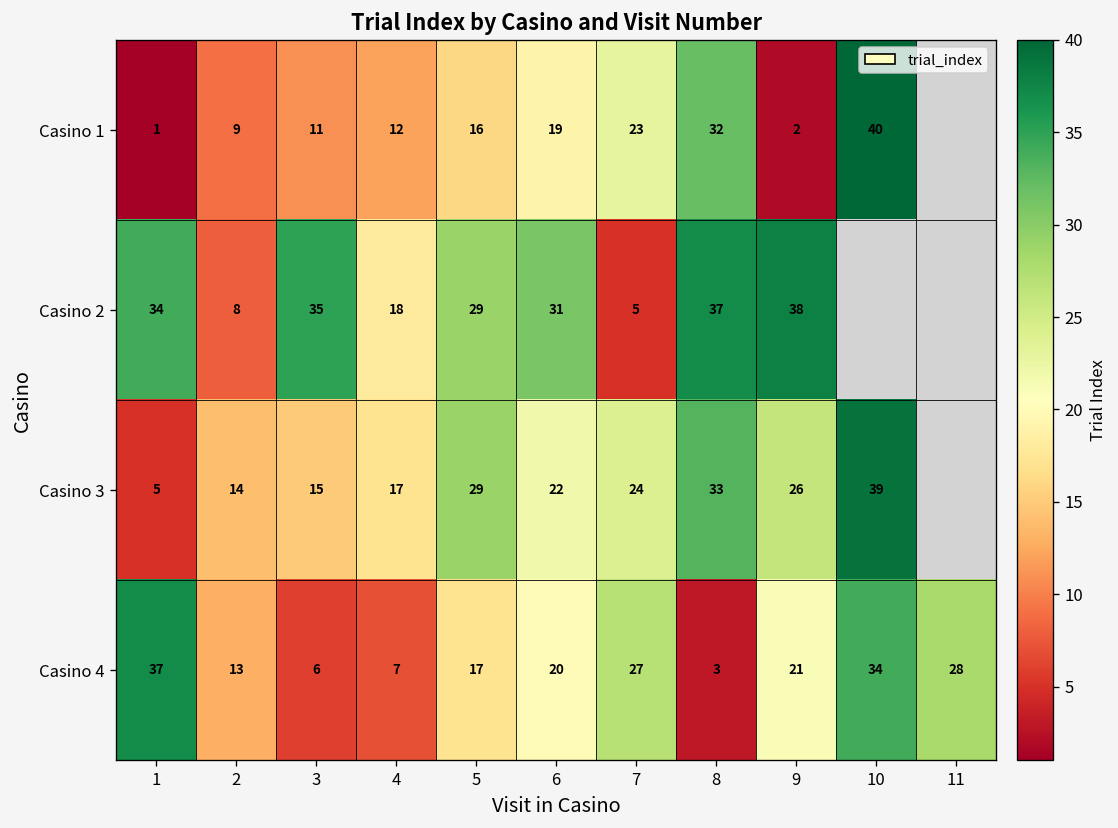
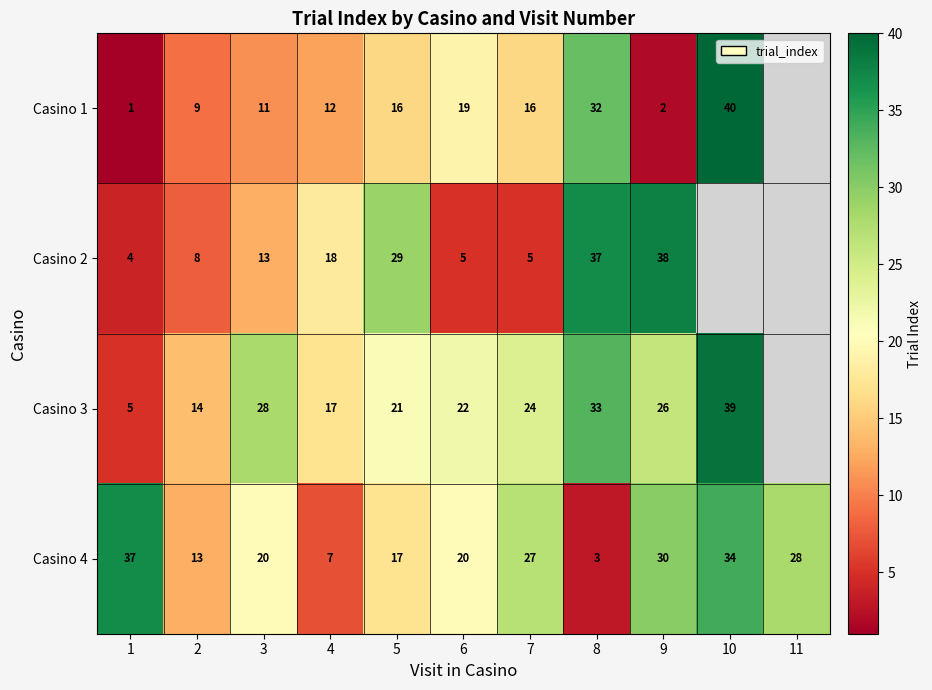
  {
    "Casino 1": {
      "1": 1,
      "2": 9,
      "3": 11,
      "4": 12,
      "5": 16,
      "6": 19,
-     "7": 23,
+     "7": 16,
      "8": 32,
      "9": 2,
      "10": 40
    },
    "Casino 2": {
-     "1": 34,
+     "1": 4,
      "2": 8,
-     "3": 35,
+     "3": 13,
      "4": 18,
      "5": 29,
-     "6": 31,
+     "6": 5,
      "7": 5,
      "8": 37,
      "9": 38
    },
    "Casino 3": {
      "1": 5,
      "2": 14,
-     "3": 15,
+     "3": 28,
      "4": 17,
-     "5": 29,
+     "5": 21,
      "6": 22,
      "7": 24,
      "8": 33,
      "9": 26,
      "10": 39
    },
    "Casino 4": {
      "1": 37,
      "2": 13,
-     "3": 6,
+     "3": 20,
      "4": 7,
      "5": 17,
      "6": 20,
      "7": 27,
      "8": 3,
-     "9": 21,
+     "9": 30,
      "10": 34,
      "11": 28
    }
  }
